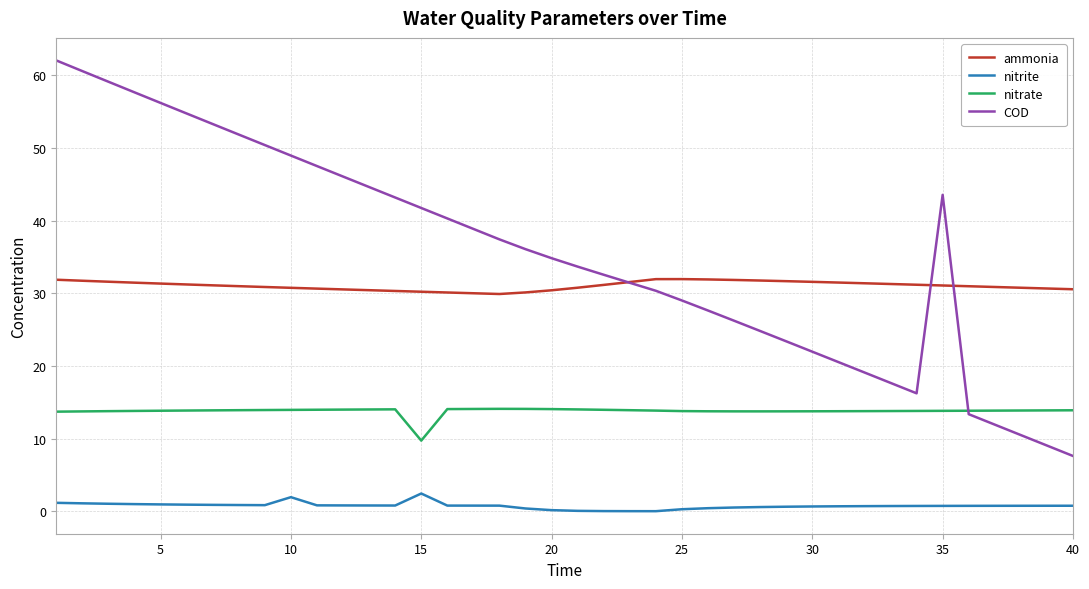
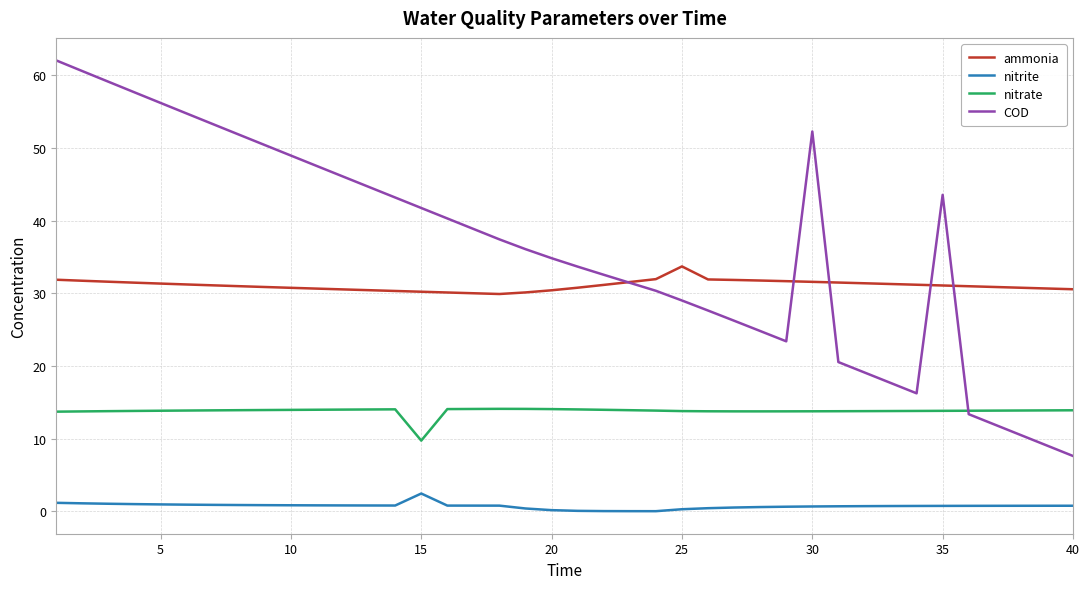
  {
    "ammonia": {
      "5": 31,
      "10": 31,
      "15": 30,
      "20": 30,
-     "25": 32,
+     "25": 34,
      "30": 32,
      "35": 31,
      "40": 31
    },
    "nitrite": {
      "5": 1,
-     "10": 2,
+     "10": 1,
      "15": 2,
      "20": 0,
      "25": 0,
      "30": 1,
      "35": 1,
      "40": 1
    },
    "nitrate": {
      "5": 14,
      "10": 14,
      "15": 10,
      "20": 14,
      "25": 14,
      "30": 14,
      "35": 14,
      "40": 14
    },
    "COD": {
      "5": 56,
      "10": 49,
      "15": 42,
      "20": 35,
      "25": 29,
-     "30": 22,
+     "30": 52,
      "35": 44,
      "40": 8
    }
  }
